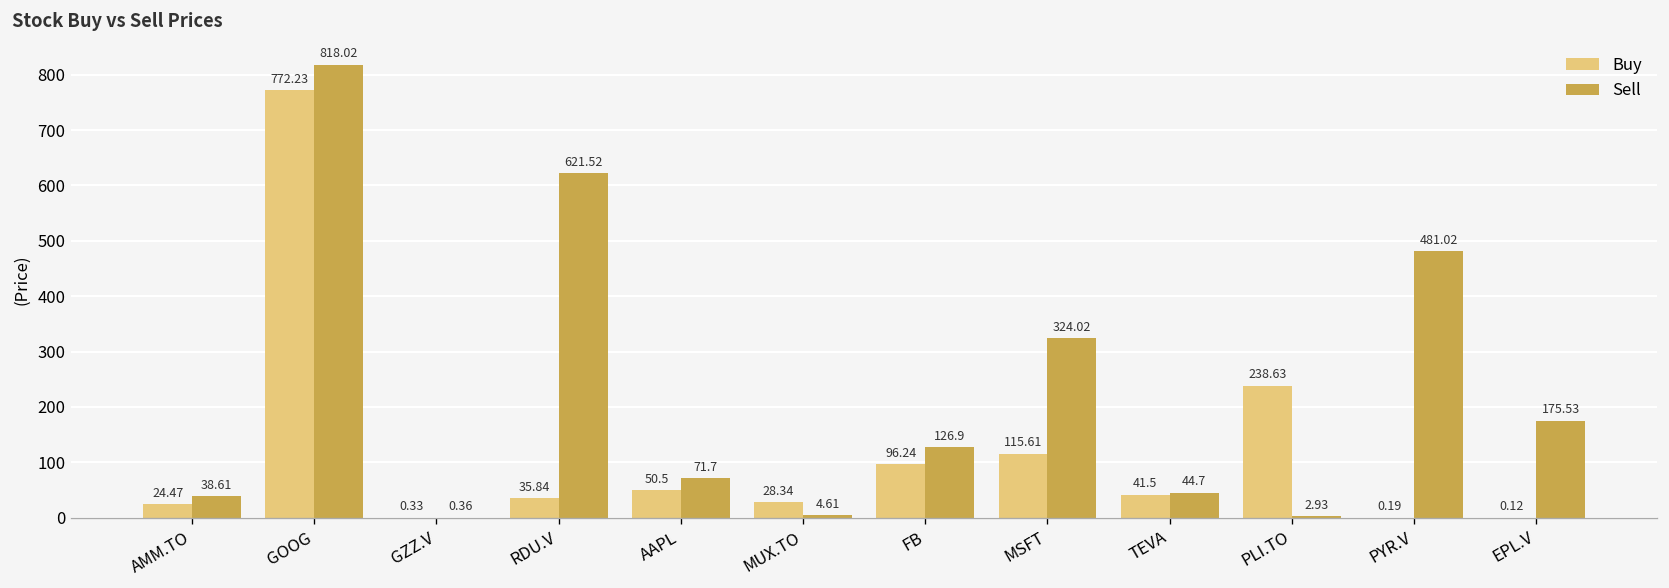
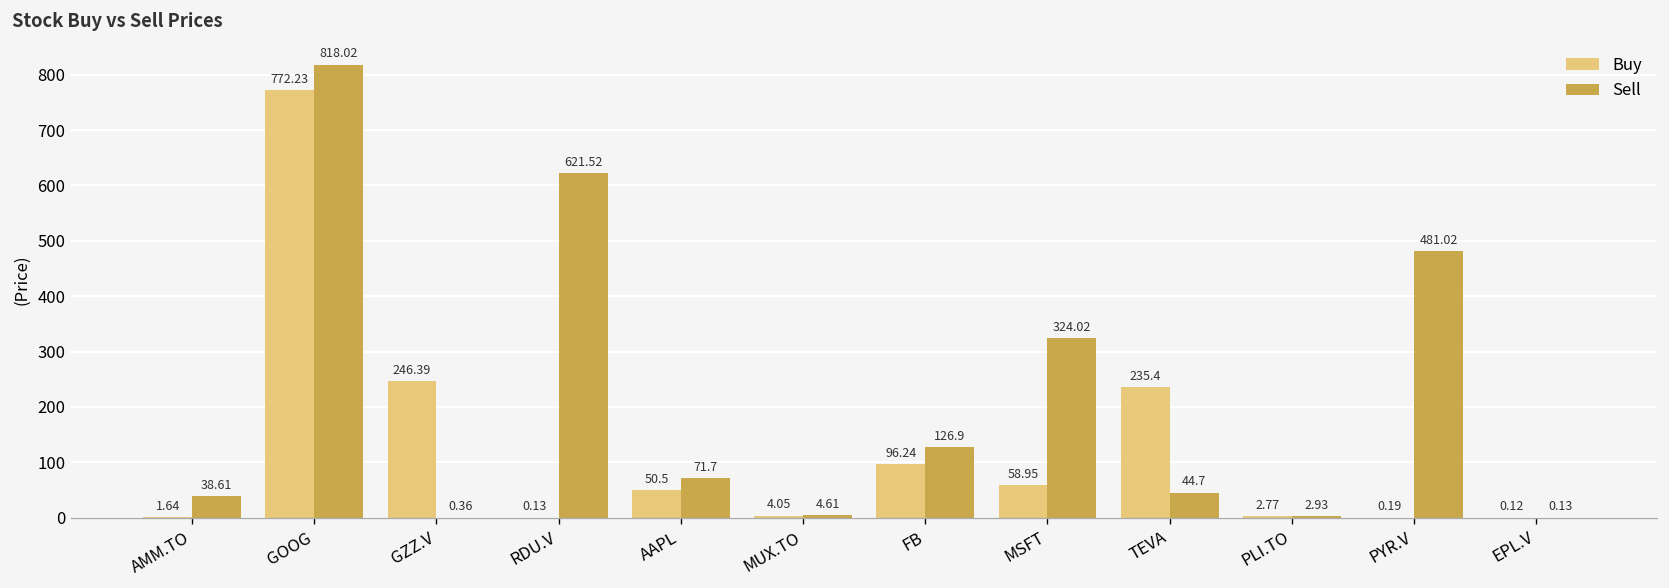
  {
    "Buy": {
-     "AMM.TO": 24.47,
+     "AMM.TO": 1.64,
      "GOOG": 772.23,
-     "GZZ.V": 0.33,
-     "RDU.V": 35.84,
+     "GZZ.V": 246.39,
+     "RDU.V": 0.13,
      "AAPL": 50.5,
-     "MUX.TO": 28.34,
+     "MUX.TO": 4.05,
      "FB": 96.24,
-     "MSFT": 115.61,
-     "TEVA": 41.5,
-     "PLI.TO": 238.63,
+     "MSFT": 58.95,
+     "TEVA": 235.4,
+     "PLI.TO": 2.77,
      "PYR.V": 0.19,
      "EPL.V": 0.12
    },
    "Sell": {
      "AMM.TO": 38.61,
      "GOOG": 818.02,
      "GZZ.V": 0.36,
      "RDU.V": 621.52,
      "AAPL": 71.7,
      "MUX.TO": 4.61,
      "FB": 126.9,
      "MSFT": 324.02,
      "TEVA": 44.7,
      "PLI.TO": 2.93,
      "PYR.V": 481.02,
-     "EPL.V": 175.53
+     "EPL.V": 0.13
    }
  }
